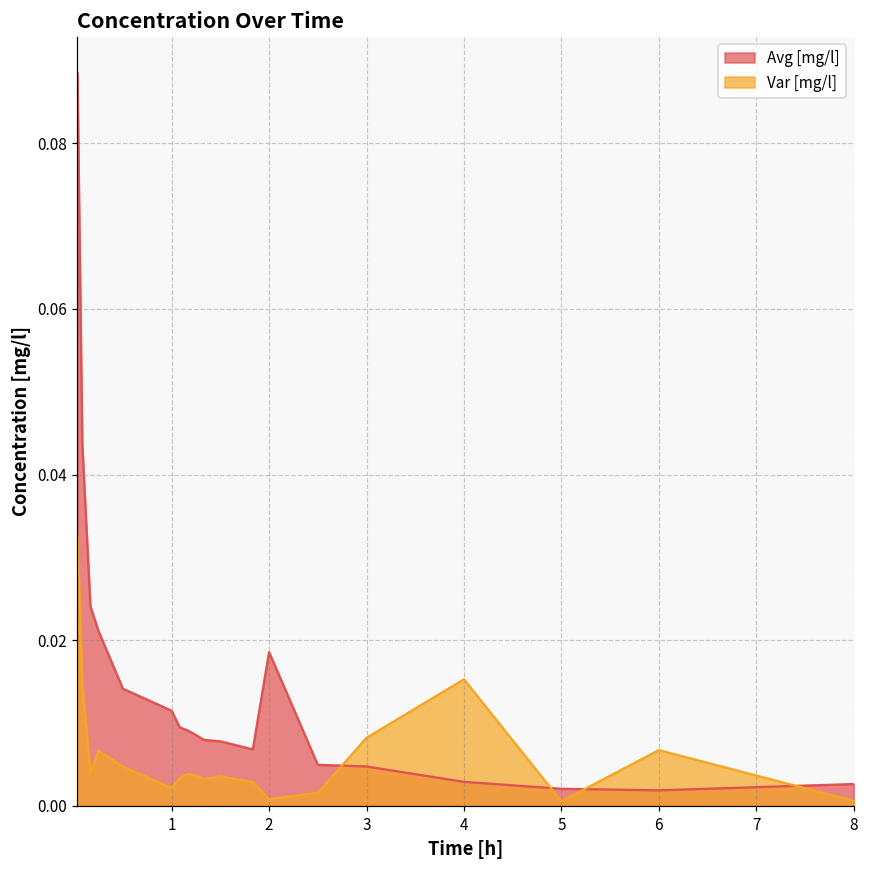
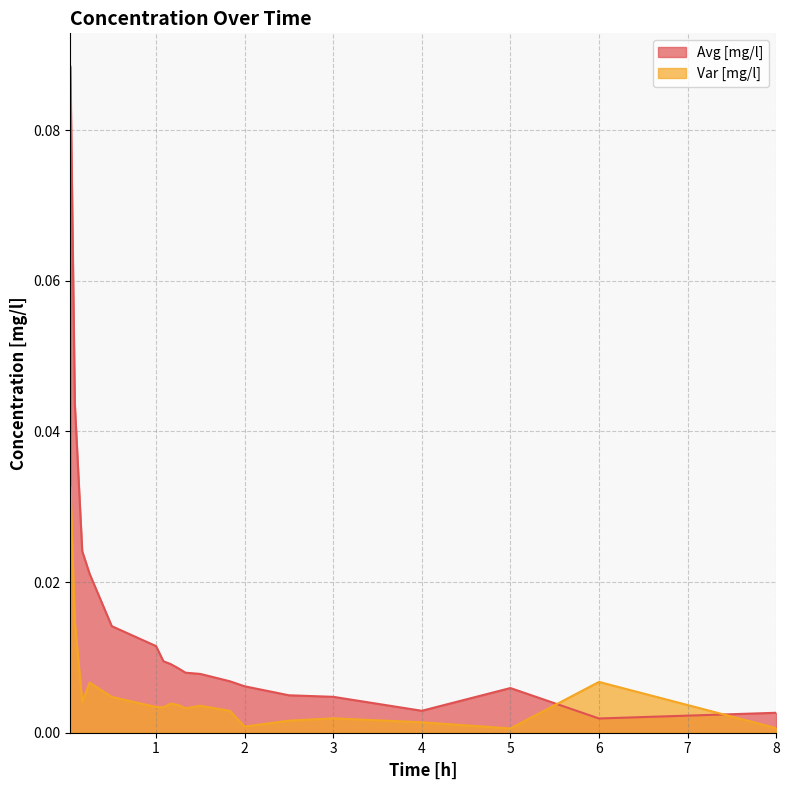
  {
    "Avg [mg/l]": {
      "1": 0.012,
-     "2": 0.019,
+     "2": 0.006,
      "3": 0.005,
      "4": 0.003,
-     "5": 0.002,
+     "5": 0.006,
      "6": 0.002,
      "8": 0.003
    },
    "Var [mg/l]": {
-     "1": 0.002,
+     "1": 0.003,
      "2": 0.001,
-     "3": 0.008,
-     "4": 0.015,
+     "3": 0.002,
+     "4": 0.001,
      "5": 0.001,
      "6": 0.007,
      "8": 0.001
    }
  }
